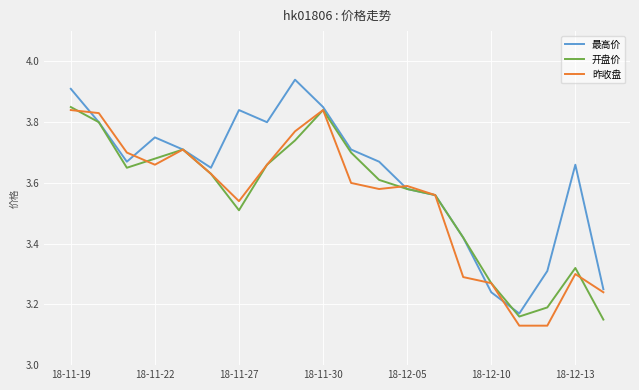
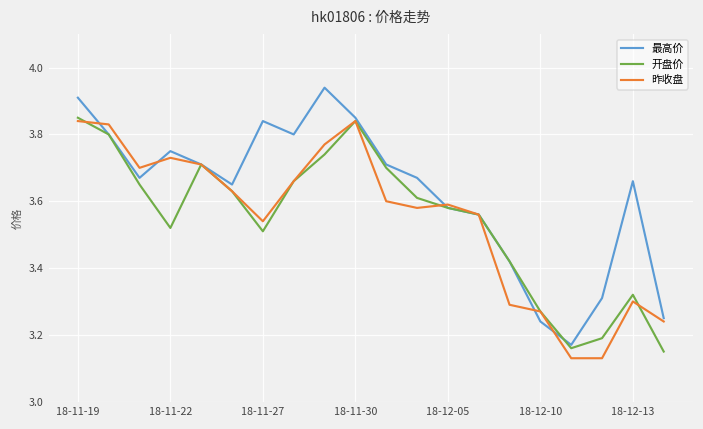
  {
    "最高价": {
      "18-11-19": 3.91,
      "18-11-22": 3.75,
      "18-11-27": 3.84,
      "18-11-30": 3.85,
      "18-12-10": 3.24,
      "18-12-13": 3.66
    },
    "开盘价": {
      "18-11-19": 3.85,
-     "18-11-22": 3.68,
+     "18-11-22": 3.52,
      "18-11-27": 3.51,
      "18-12-13": 3.32
    },
    "昨收盘": {
      "18-11-19": 3.84,
-     "18-11-22": 3.66,
+     "18-11-22": 3.73,
      "18-11-27": 3.54,
      "18-12-05": 3.59,
      "18-12-13": 3.30
    }
  }
